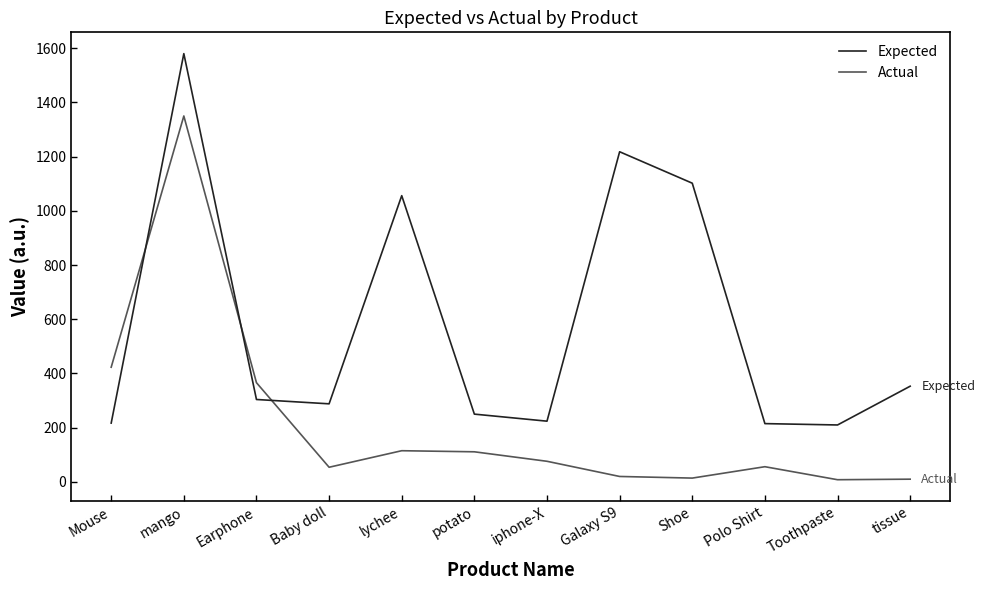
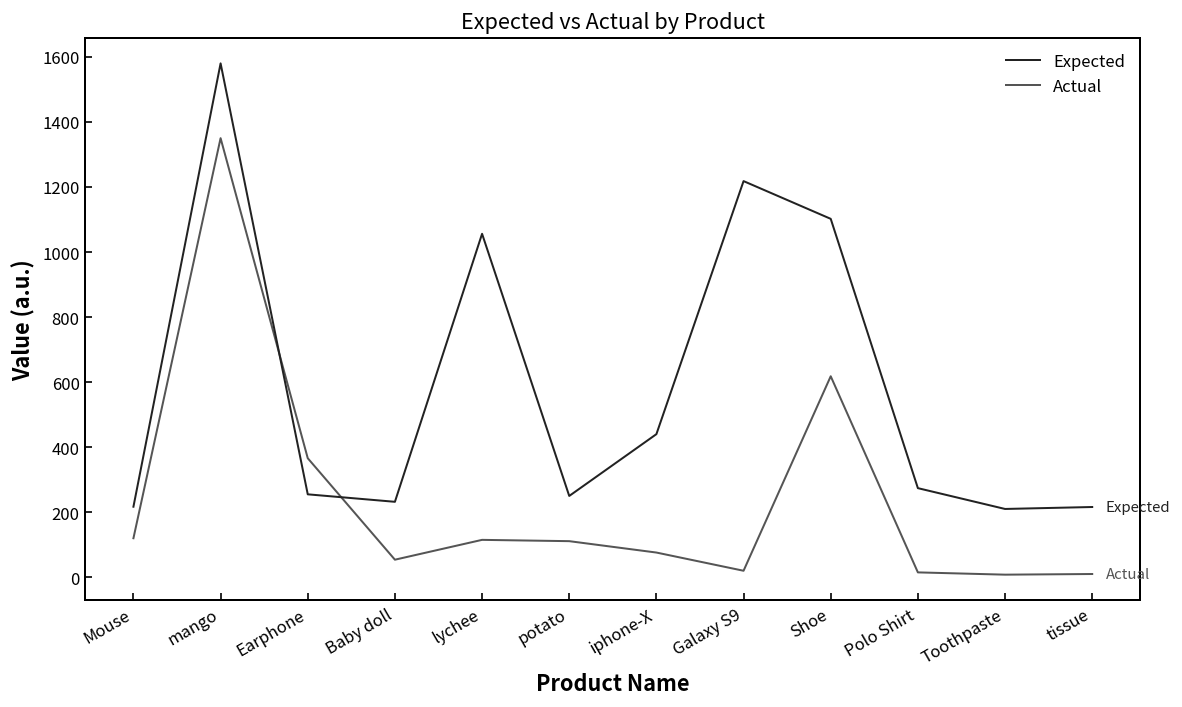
  {
    "Expected": {
      "Mouse": 220,
      "mango": 1580,
-     "Earphone": 300,
-     "Baby doll": 290,
+     "Earphone": 260,
+     "Baby doll": 230,
      "lychee": 1060,
      "potato": 250,
-     "iphone-X": 220,
+     "iphone-X": 440,
      "Galaxy S9": 1220,
      "Shoe": 1100,
-     "Polo Shirt": 220,
+     "Polo Shirt": 270,
      "Toothpaste": 210,
-     "tissue": 350
+     "tissue": 220
    },
    "Actual": {
-     "Mouse": 420,
+     "Mouse": 120,
      "mango": 1350,
      "Earphone": 370,
      "Baby doll": 50,
      "lychee": 120,
      "potato": 110,
      "iphone-X": 80,
      "Galaxy S9": 20,
-     "Shoe": 10,
-     "Polo Shirt": 60,
+     "Shoe": 620,
+     "Polo Shirt": 20,
      "Toothpaste": 10,
      "tissue": 10
    }
  }
